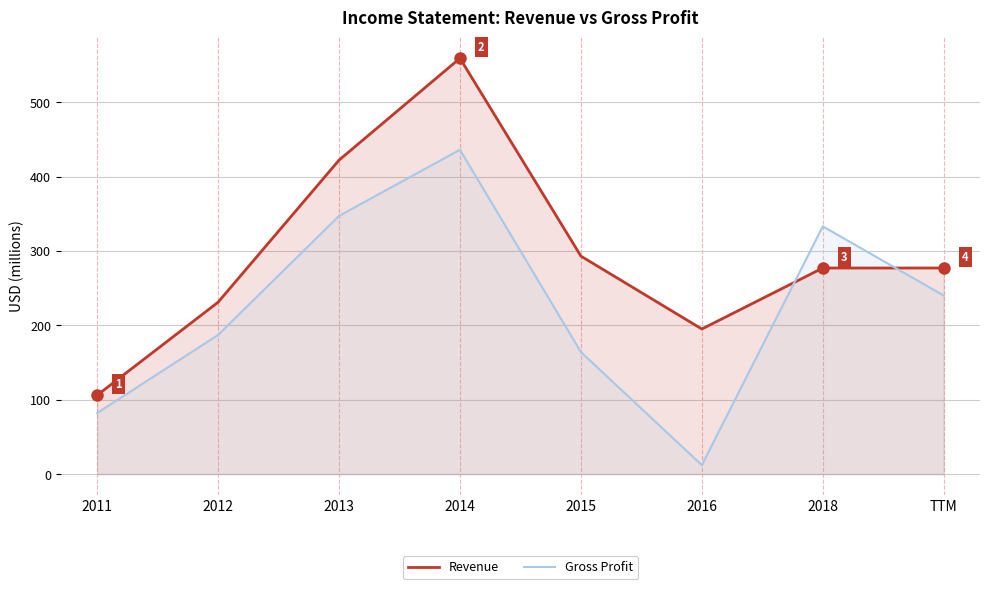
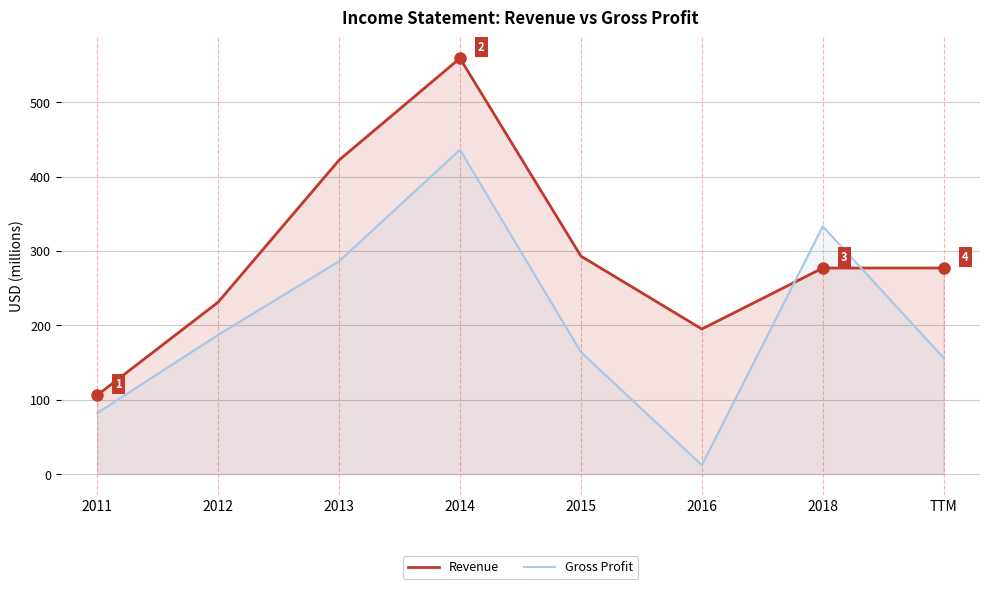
  {
    "Gross Profit": {
      "2011": 80,
      "2012": 190,
-     "2013": 350,
+     "2013": 290,
      "2014": 440,
      "2015": 160,
      "2016": 10,
      "2018": 330,
-     "TTM": 240
+     "TTM": 160
    }
  }
